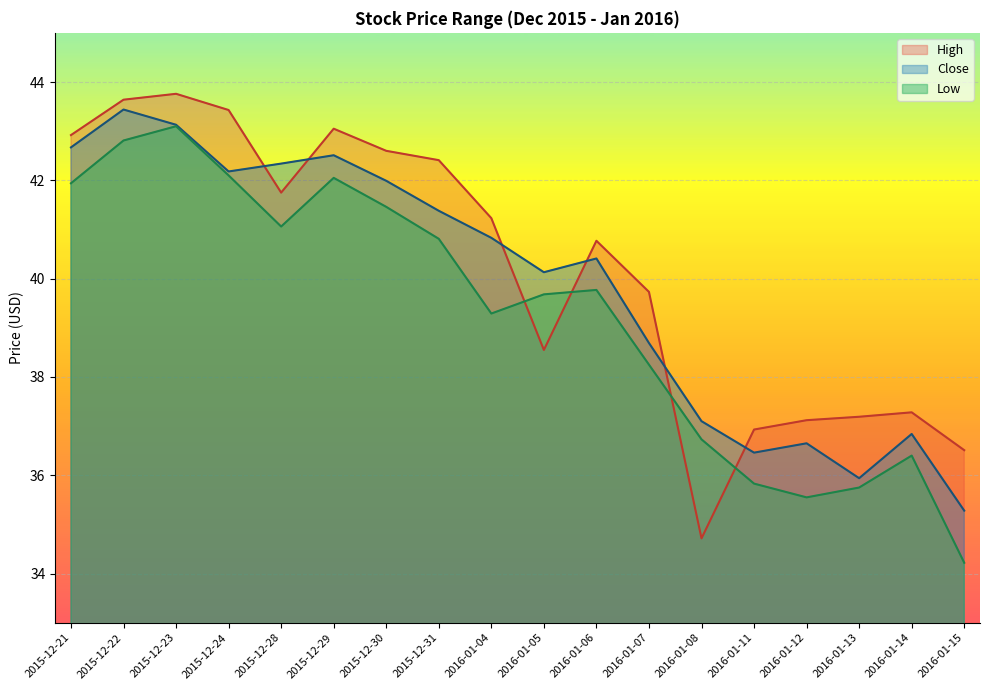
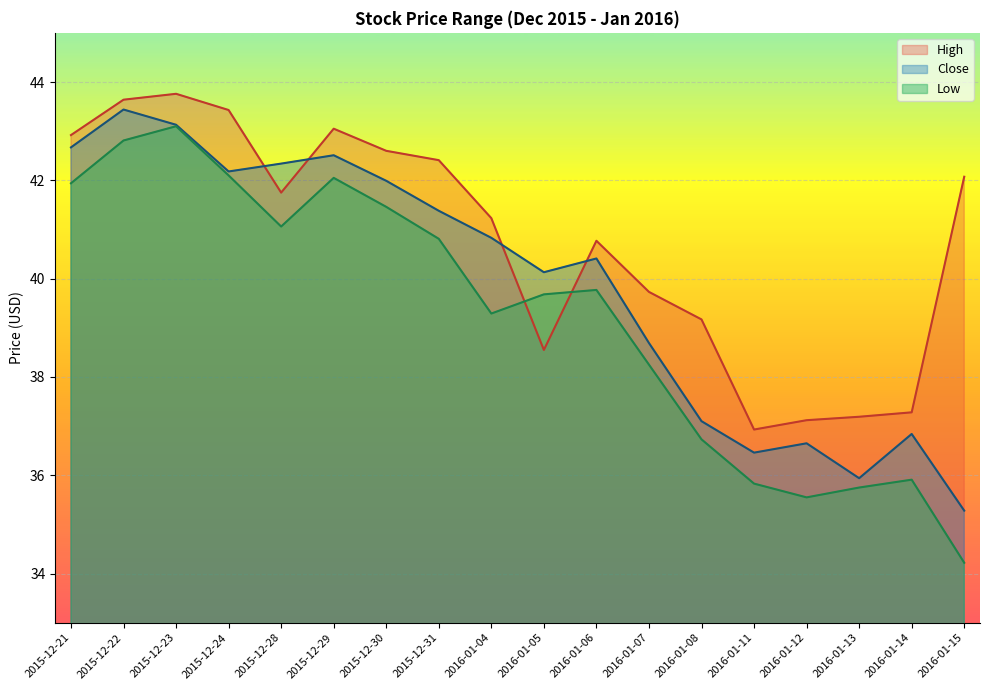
  {
    "High": {
      "2015-12-21": 42.9,
      "2015-12-22": 43.6,
      "2015-12-23": 43.8,
      "2015-12-24": 43.4,
      "2015-12-28": 41.8,
      "2015-12-29": 43.0,
      "2015-12-30": 42.6,
      "2015-12-31": 42.4,
      "2016-01-04": 41.2,
      "2016-01-05": 38.5,
      "2016-01-06": 40.8,
      "2016-01-07": 39.7,
-     "2016-01-08": 34.7,
+     "2016-01-08": 39.2,
      "2016-01-11": 36.9,
      "2016-01-12": 37.1,
      "2016-01-13": 37.2,
      "2016-01-14": 37.3,
-     "2016-01-15": 36.5
+     "2016-01-15": 42.1
    },
    "Close": {
      "2015-12-21": 42.7,
      "2015-12-22": 43.4,
      "2015-12-24": 42.2,
      "2015-12-28": 42.3,
      "2015-12-29": 42.5,
      "2015-12-30": 42.0,
      "2015-12-31": 41.4,
      "2016-01-04": 40.8,
      "2016-01-05": 40.1,
      "2016-01-06": 40.4,
      "2016-01-07": 38.7,
      "2016-01-08": 37.1,
      "2016-01-11": 36.5,
      "2016-01-12": 36.7,
      "2016-01-13": 35.9,
      "2016-01-14": 36.8,
      "2016-01-15": 35.3
    },
    "Low": {
      "2015-12-21": 41.9,
      "2015-12-22": 42.8,
      "2015-12-24": 42.1,
      "2015-12-28": 41.1,
      "2015-12-29": 42.0,
      "2015-12-30": 41.5,
      "2015-12-31": 40.8,
      "2016-01-04": 39.3,
      "2016-01-05": 39.7,
      "2016-01-06": 39.8,
      "2016-01-07": 38.3,
      "2016-01-08": 36.7,
      "2016-01-11": 35.8,
      "2016-01-12": 35.5,
      "2016-01-13": 35.8,
-     "2016-01-14": 36.4,
+     "2016-01-14": 35.9,
      "2016-01-15": 34.2
    }
  }
